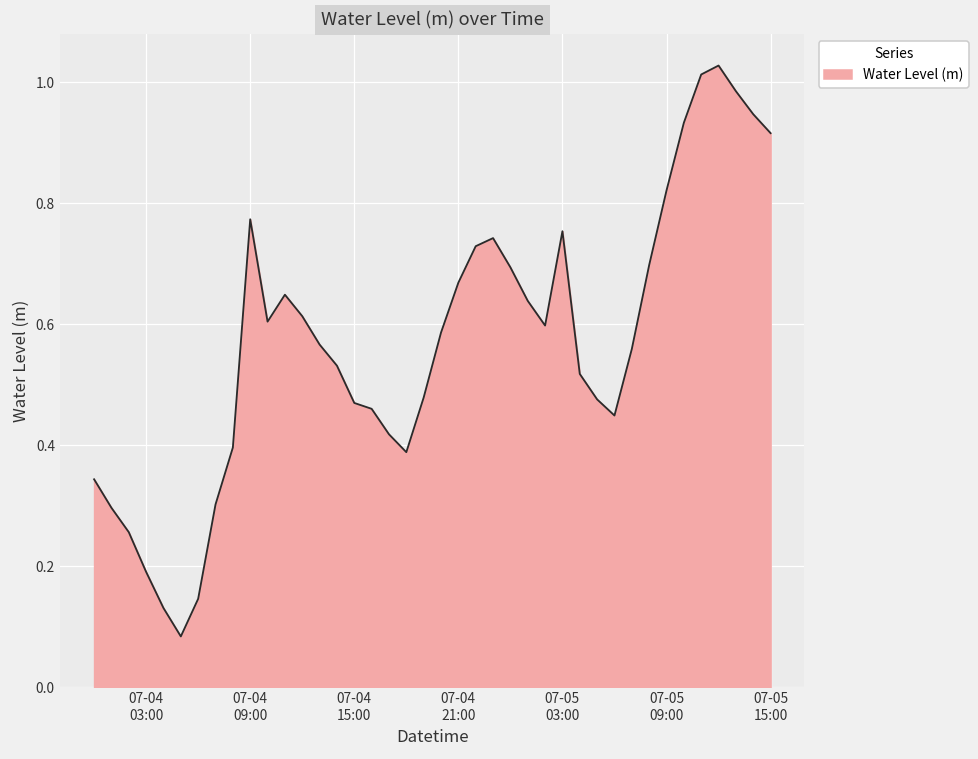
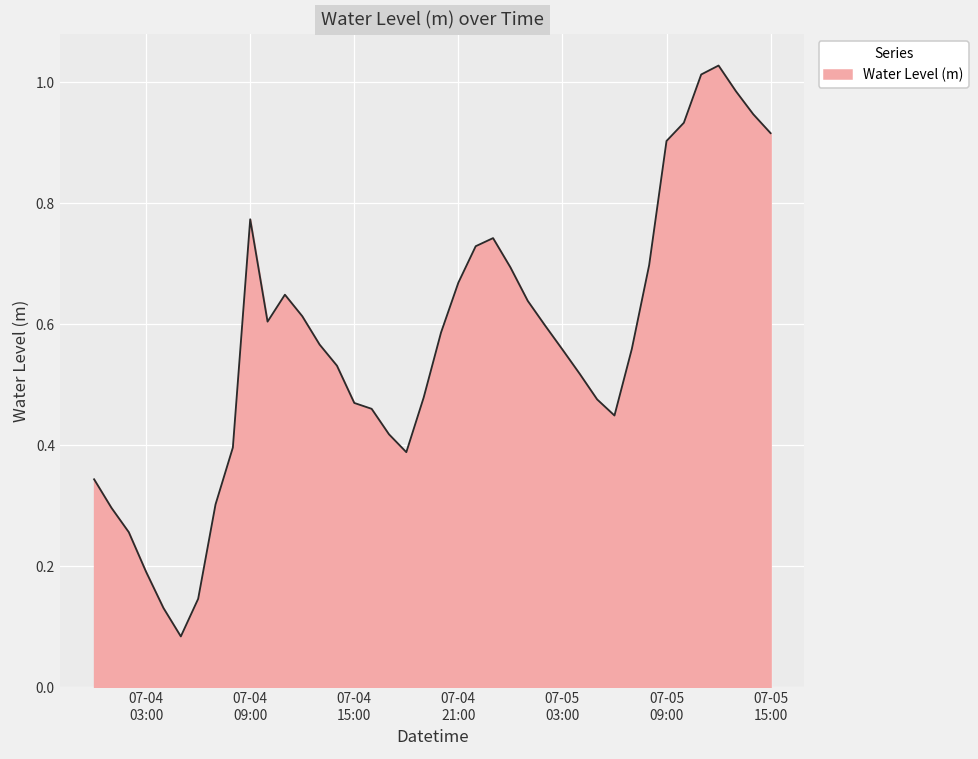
  {
    "07-04 03:00": 0.19,
    "07-04 09:00": 0.77,
    "07-04 15:00": 0.47,
    "07-04 21:00": 0.67,
-   "07-05 03:00": 0.75,
-   "07-05 09:00": 0.82,
+   "07-05 03:00": 0.56,
+   "07-05 09:00": 0.90,
    "07-05 15:00": 0.92
  }
